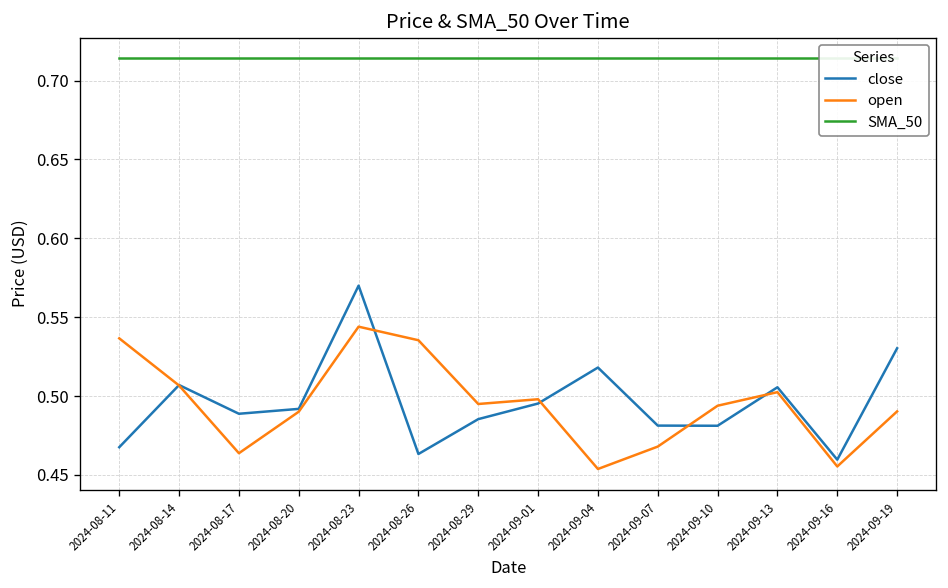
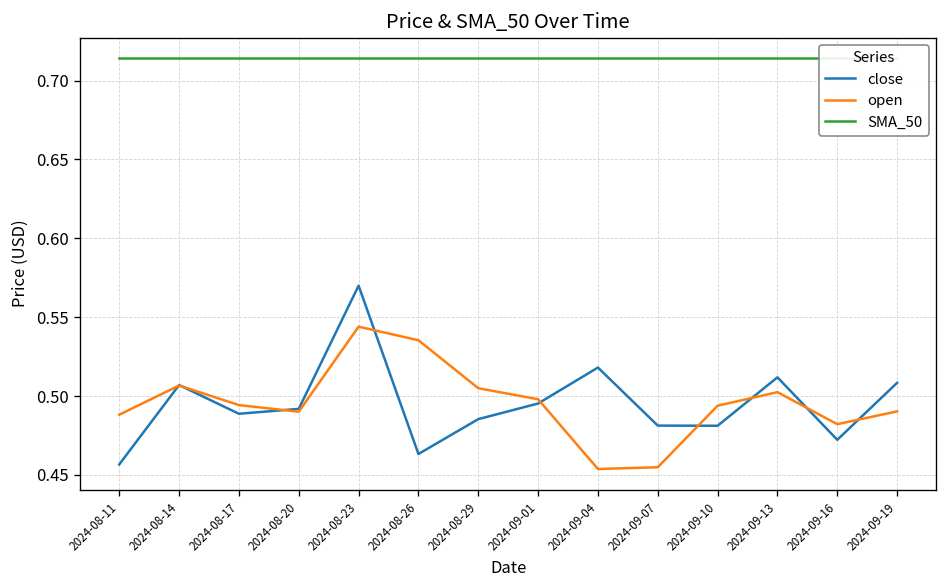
  {
    "close": {
-     "2024-08-11": 0.468,
+     "2024-08-11": 0.457,
      "2024-08-17": 0.489,
      "2024-08-23": 0.570,
      "2024-08-26": 0.463,
      "2024-08-29": 0.485,
      "2024-09-01": 0.495,
      "2024-09-04": 0.518,
      "2024-09-07": 0.481,
      "2024-09-10": 0.481,
-     "2024-09-13": 0.506,
-     "2024-09-16": 0.460,
-     "2024-09-19": 0.530
+     "2024-09-13": 0.512,
+     "2024-09-16": 0.472,
+     "2024-09-19": 0.508
    },
    "open": {
-     "2024-08-11": 0.537,
-     "2024-08-17": 0.464,
+     "2024-08-11": 0.488,
+     "2024-08-17": 0.494,
      "2024-08-23": 0.544,
      "2024-08-26": 0.535,
-     "2024-08-29": 0.495,
+     "2024-08-29": 0.505,
      "2024-09-01": 0.498,
      "2024-09-04": 0.454,
-     "2024-09-07": 0.468,
+     "2024-09-07": 0.455,
      "2024-09-10": 0.494,
      "2024-09-13": 0.503,
-     "2024-09-16": 0.455,
+     "2024-09-16": 0.482,
      "2024-09-19": 0.490
    },
    "SMA_50": {
      "2024-08-11": 0.714,
      "2024-08-14": 0.714,
      "2024-08-17": 0.714,
      "2024-08-20": 0.714,
      "2024-08-23": 0.714,
      "2024-08-26": 0.714,
      "2024-08-29": 0.714,
      "2024-09-01": 0.714,
      "2024-09-04": 0.714,
      "2024-09-07": 0.714,
      "2024-09-10": 0.714,
      "2024-09-13": 0.714
    }
  }
